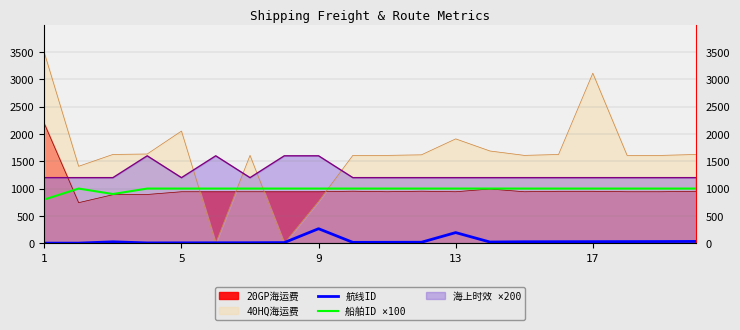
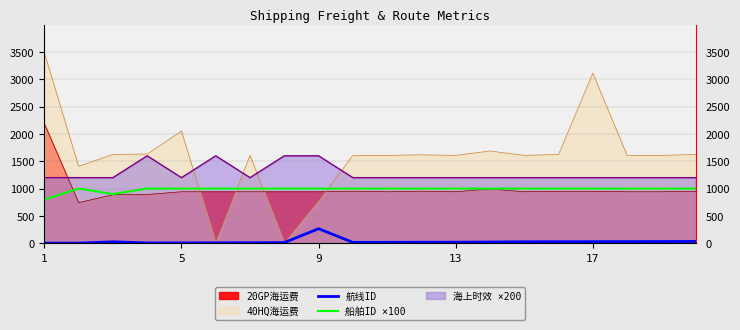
  {
    "20GP海运费": {
      "1": 2200,
      "5": 900,
      "9": 900,
      "13": 900,
      "17": 1000
    },
    "40HQ海运费": {
      "1": 3500,
      "5": 2100,
      "9": 800,
-     "13": 1900,
+     "13": 1600,
      "17": 3100
    },
    "航线ID": {
      "1": 0,
      "5": 0,
      "9": 300,
-     "13": 200,
+     "13": 0,
      "17": 0
    },
    "海上时效 ×200": {
      "1": 1200,
      "5": 1200,
      "9": 1600,
      "13": 1200,
      "17": 1200
    },
    "船舶ID ×100": {
      "1": 800,
      "5": 1000,
      "9": 1000,
      "13": 1000,
      "17": 1000
    }
  }
